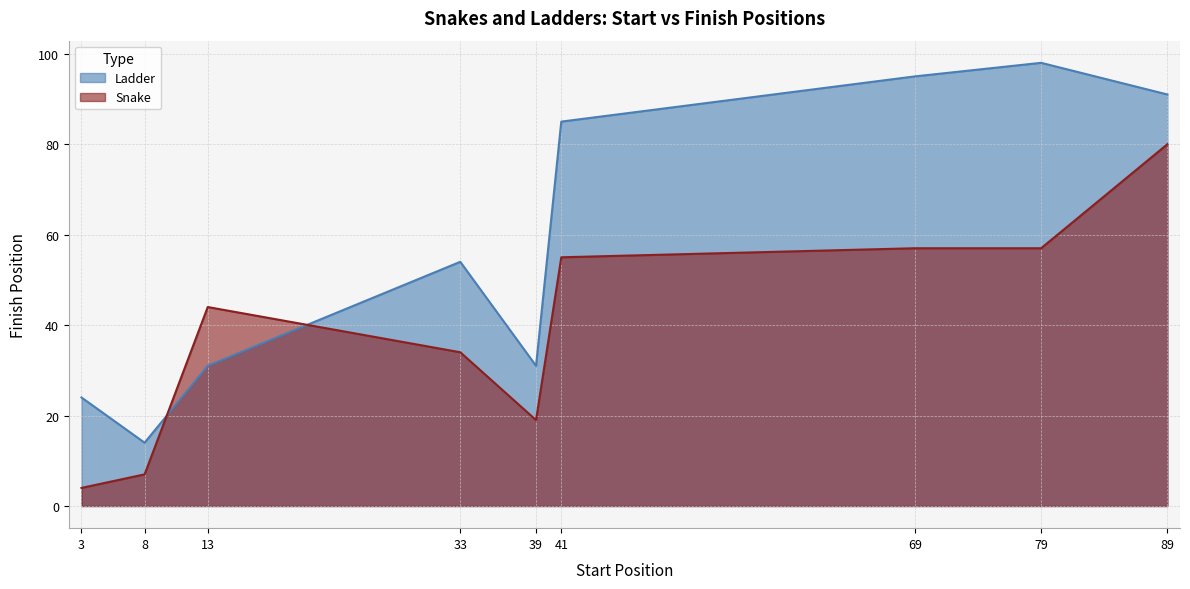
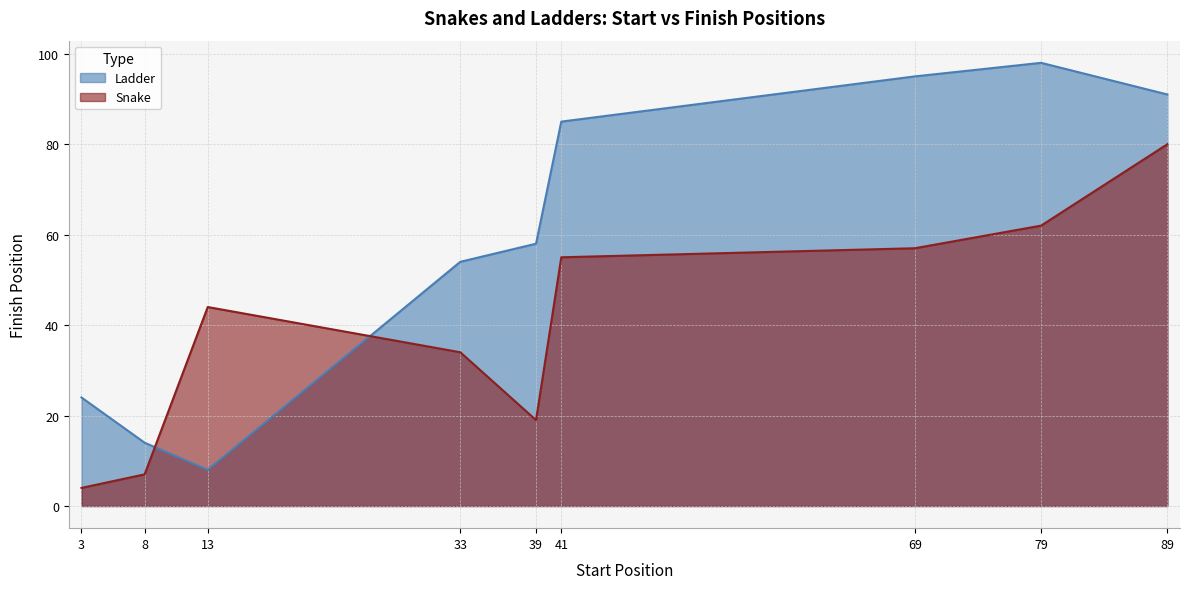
  {
    "Ladder": {
      "3": 24,
      "8": 14,
-     "13": 31,
+     "13": 8,
      "33": 54,
-     "39": 31,
+     "39": 58,
      "41": 85,
      "69": 95,
      "79": 98,
      "89": 91
    },
    "Snake": {
      "3": 4,
      "8": 7,
      "13": 44,
      "33": 34,
      "39": 19,
      "41": 55,
      "69": 57,
-     "79": 57,
+     "79": 62,
      "89": 80
    }
  }
